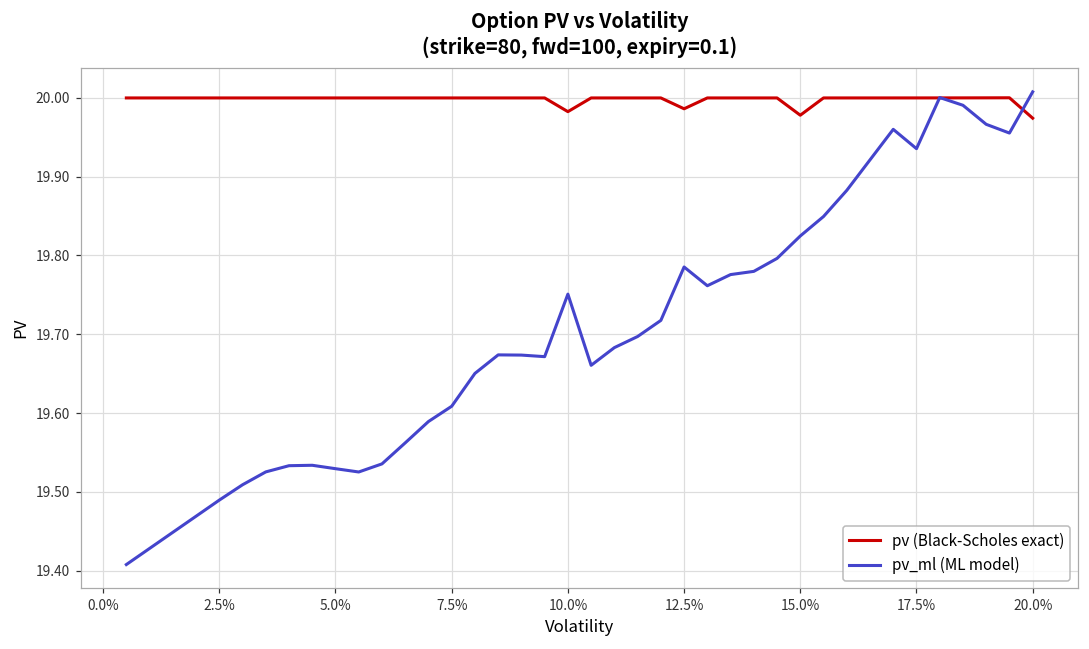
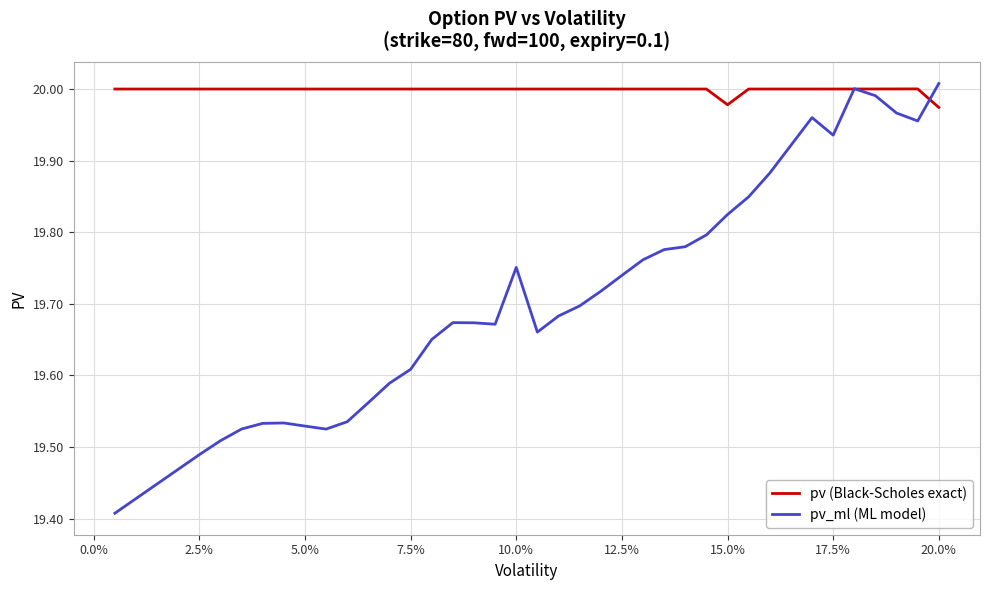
  {
    "pv (Black-Scholes exact)": {
      "2.5%": 20.00,
      "5.0%": 20.00,
      "7.5%": 20.00,
-     "10.0%": 19.98,
-     "12.5%": 19.99,
+     "10.0%": 20.00,
+     "12.5%": 20.00,
      "15.0%": 19.98,
      "17.5%": 20.00,
      "20.0%": 19.97
    },
    "pv_ml (ML model)": {
      "2.5%": 19.49,
      "5.0%": 19.53,
      "7.5%": 19.61,
      "10.0%": 19.75,
-     "12.5%": 19.79,
+     "12.5%": 19.74,
      "15.0%": 19.82,
      "17.5%": 19.94,
      "20.0%": 20.01
    }
  }
